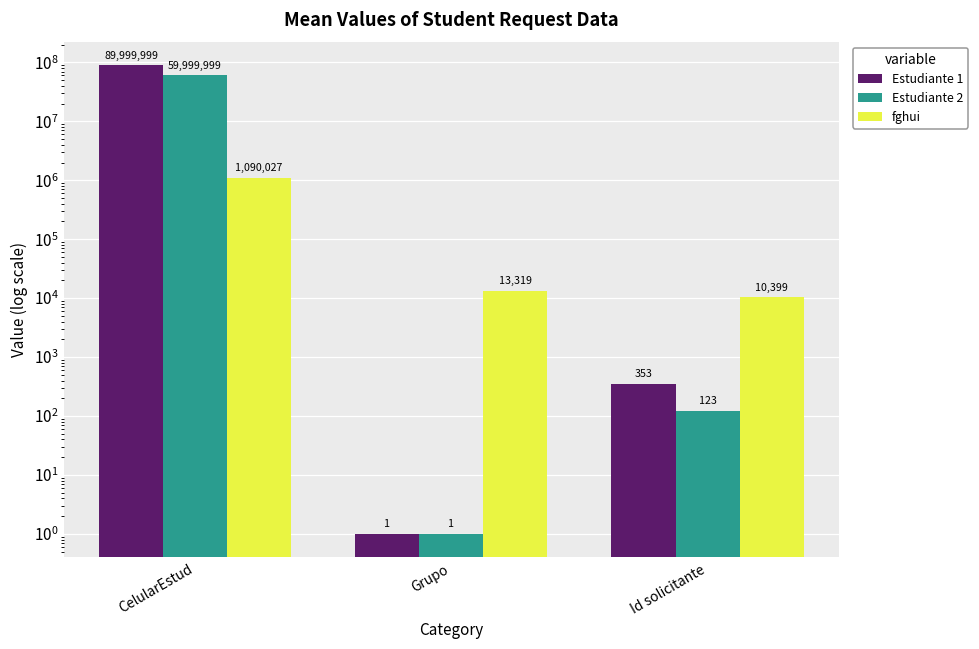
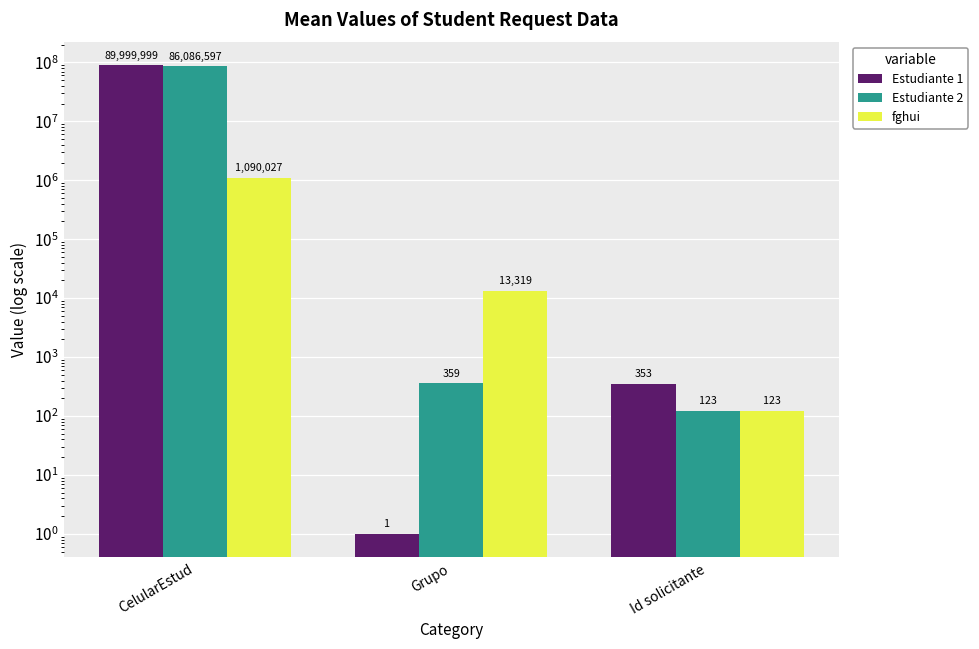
  {
    "Estudiante 1": {
      "CelularEstud": "89,999,999",
      "Grupo": "1",
      "Id solicitante": "353"
    },
    "Estudiante 2": {
-     "CelularEstud": "59,999,999",
-     "Grupo": "1",
+     "CelularEstud": "86,086,597",
+     "Grupo": "359",
      "Id solicitante": "123"
    },
    "fghui": {
      "CelularEstud": "1,090,027",
      "Grupo": "13,319",
-     "Id solicitante": "10,399"
+     "Id solicitante": "123"
    }
  }
